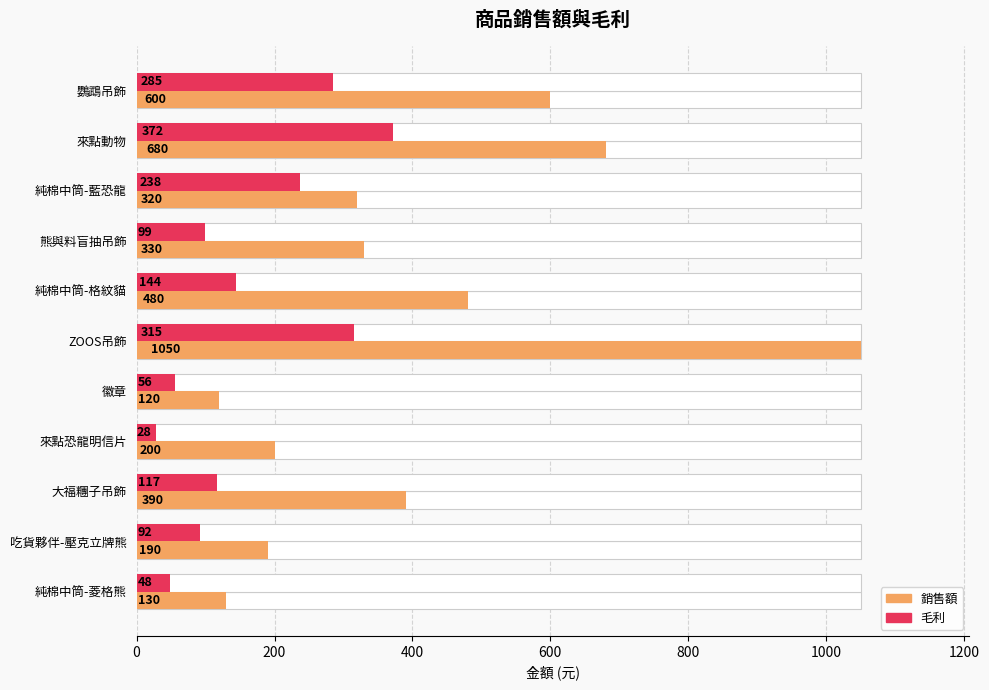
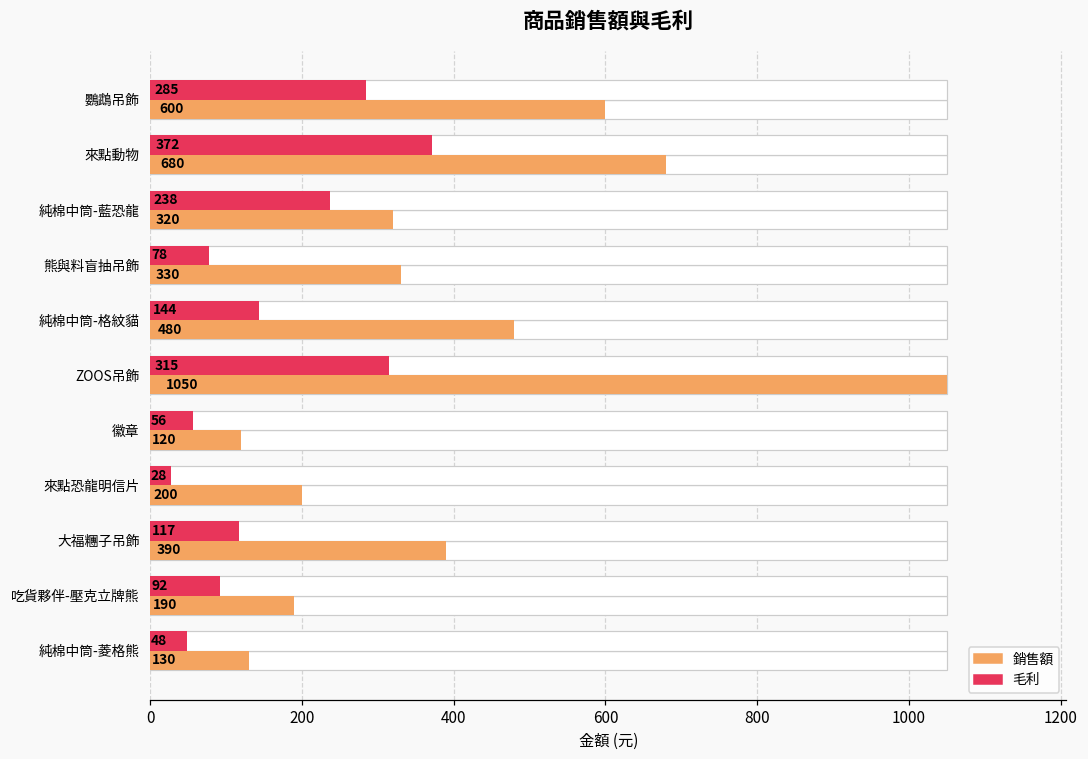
  {
    "銷售額": {
      "ZOOS吊飾": 1050
    },
    "毛利": {
-     "熊與料盲抽吊飾": 99
+     "熊與料盲抽吊飾": 78
    }
  }
